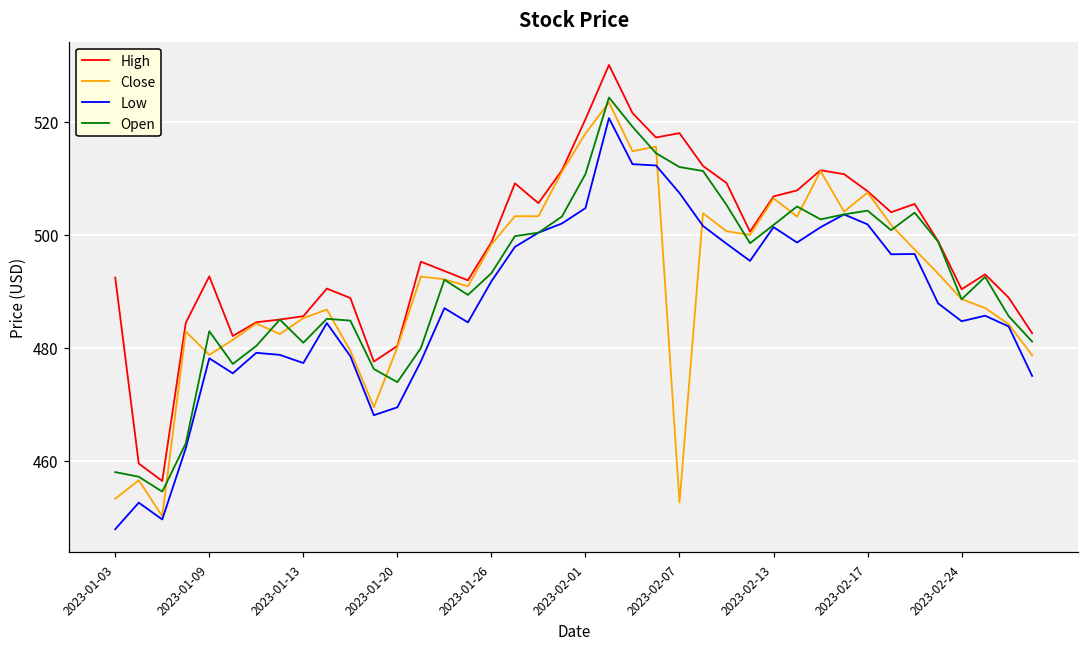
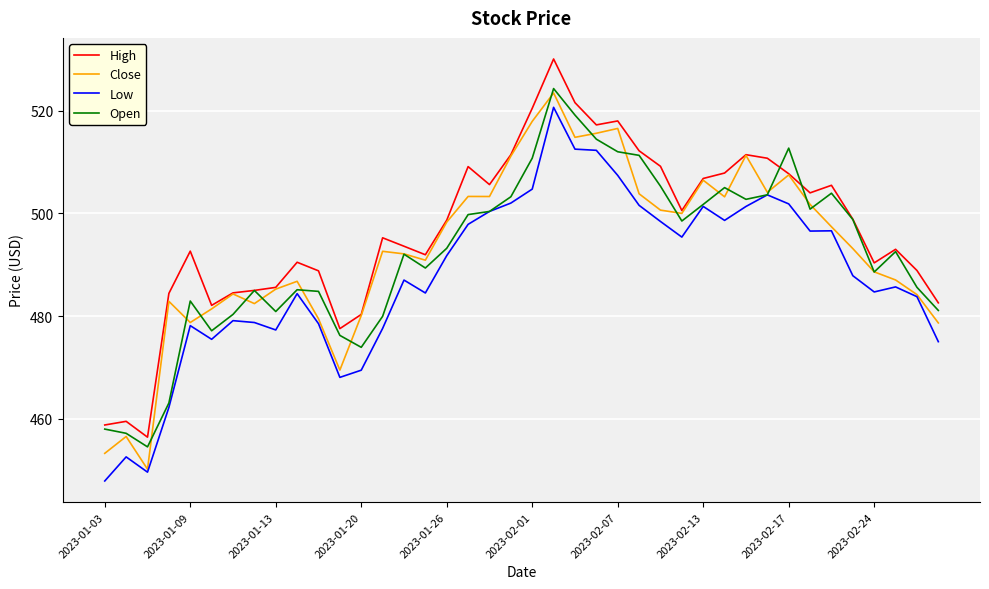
  {
    "High": {
-     "2023-01-03": 492,
+     "2023-01-03": 459,
      "2023-01-09": 493,
      "2023-02-01": 520,
      "2023-02-07": 518,
      "2023-02-24": 490
    },
    "Close": {
      "2023-01-03": 453,
      "2023-01-09": 479,
      "2023-02-01": 518,
-     "2023-02-07": 453
+     "2023-02-07": 517
    },
    "Low": {
      "2023-01-03": 448,
      "2023-01-09": 478,
      "2023-01-13": 477,
      "2023-01-20": 469,
      "2023-01-26": 492,
      "2023-02-01": 505,
      "2023-02-07": 507,
      "2023-02-17": 502,
      "2023-02-24": 485
    },
    "Open": {
      "2023-01-03": 458,
      "2023-01-09": 483,
      "2023-01-13": 481,
      "2023-01-20": 474,
      "2023-01-26": 493,
      "2023-02-01": 511,
      "2023-02-07": 512,
-     "2023-02-17": 504
+     "2023-02-17": 513
    }
  }
